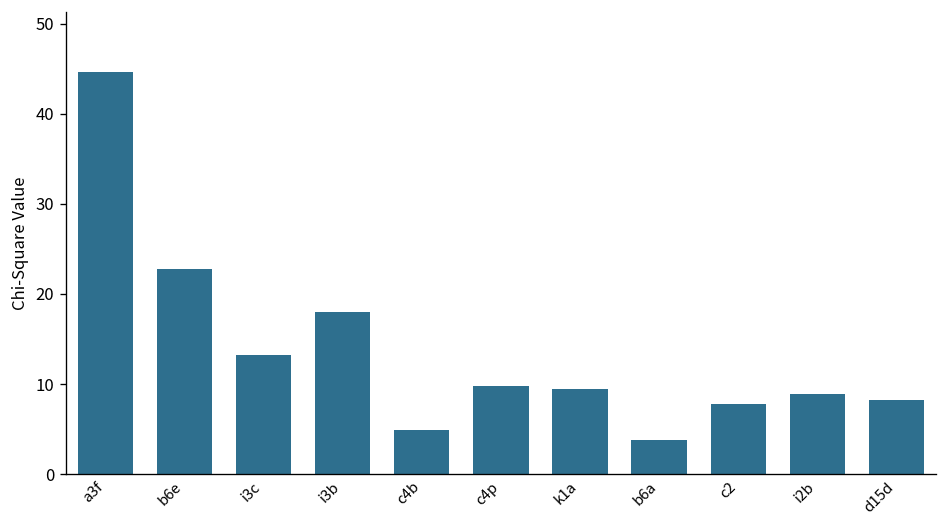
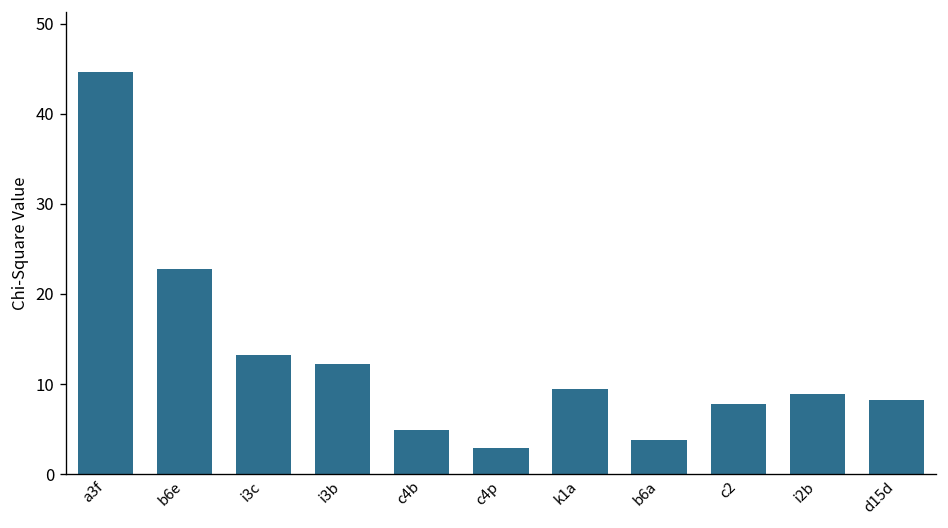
  {
    "a3f": 45,
    "b6e": 23,
    "i3c": 13,
-   "i3b": 18,
+   "i3b": 12,
    "c4b": 5,
-   "c4p": 10,
+   "c4p": 3,
    "k1a": 9,
    "b6a": 4,
    "c2": 8,
    "i2b": 9,
    "d15d": 8
  }
